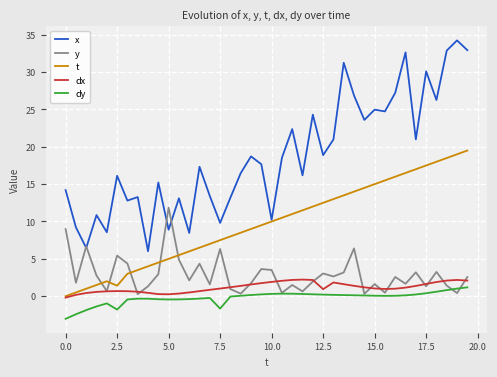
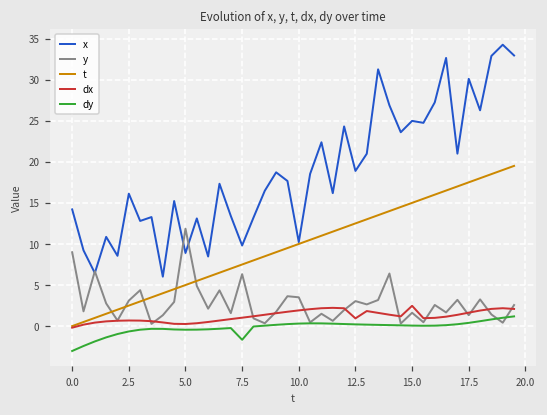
  {
    "x": {
      "0.0": 14,
      "2.5": 16,
      "5.0": 9,
      "7.5": 10,
      "12.5": 19,
      "15.0": 25,
      "17.5": 30
    },
    "y": {
      "0.0": 9,
-     "2.5": 5,
+     "2.5": 3,
      "5.0": 12,
      "7.5": 6,
      "10.0": 4,
      "12.5": 3,
      "15.0": 2
    },
    "t": {
-     "2.5": 1,
+     "2.5": 3,
      "5.0": 5,
      "7.5": 8,
      "12.5": 13,
      "15.0": 15,
      "17.5": 18
    },
    "dx": {
      "2.5": 1,
      "5.0": 0,
      "7.5": 1,
      "10.0": 2,
      "12.5": 1,
-     "15.0": 1
+     "15.0": 2
    },
    "dy": {
      "0.0": -3,
-     "2.5": -2,
+     "2.5": -1,
      "5.0": 0,
      "7.5": -2,
      "10.0": 0,
      "12.5": 0,
      "15.0": 0,
      "17.5": 0
    }
  }
